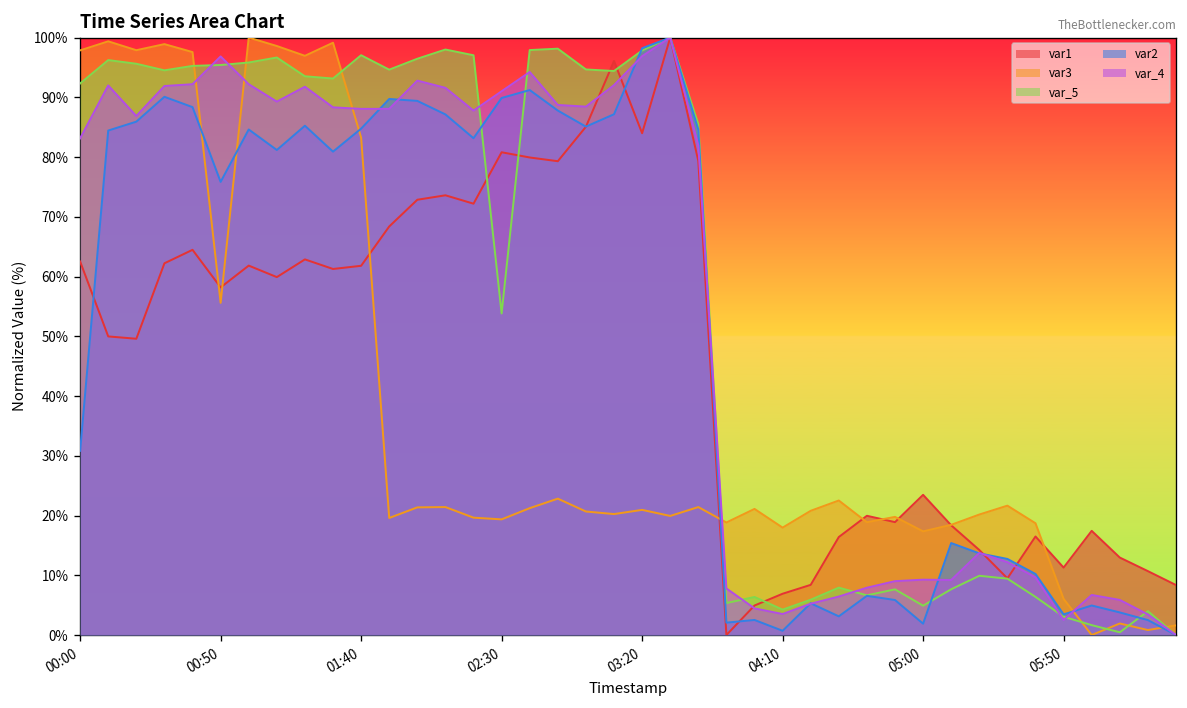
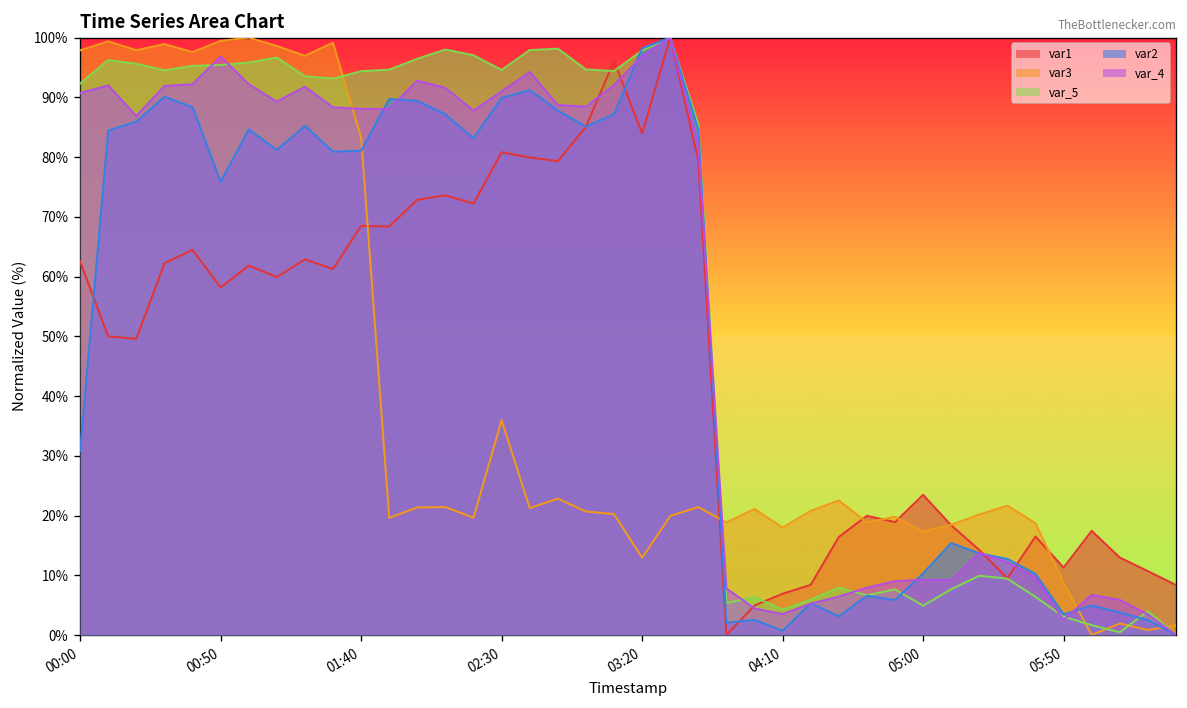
  {
    "var1": {
      "00:00": "63%",
      "00:50": "58%",
-     "01:40": "62%",
+     "01:40": "68%",
      "02:30": "81%",
      "03:20": "84%",
      "04:10": "7%",
      "05:00": "23%",
      "05:50": "11%"
    },
    "var3": {
      "00:00": "98%",
-     "00:50": "56%",
+     "00:50": "99%",
      "01:40": "83%",
-     "02:30": "19%",
-     "03:20": "21%",
+     "02:30": "36%",
+     "03:20": "13%",
      "04:10": "18%",
      "05:00": "17%",
-     "05:50": "6%"
+     "05:50": "9%"
    },
    "var_5": {
      "00:00": "92%",
      "00:50": "95%",
-     "01:40": "97%",
-     "02:30": "54%",
+     "01:40": "94%",
+     "02:30": "95%",
      "04:10": "4%",
      "05:00": "5%"
    },
    "var2": {
      "00:00": "31%",
      "00:50": "76%",
-     "01:40": "85%",
+     "01:40": "81%",
      "02:30": "90%",
      "04:10": "1%",
-     "05:00": "2%"
+     "05:00": "10%"
    },
    "var_4": {
-     "00:00": "83%",
+     "00:00": "91%",
      "00:50": "97%",
      "01:40": "88%",
      "02:30": "91%",
      "03:20": "97%",
      "04:10": "4%",
      "05:00": "9%",
      "05:50": "3%"
    }
  }
